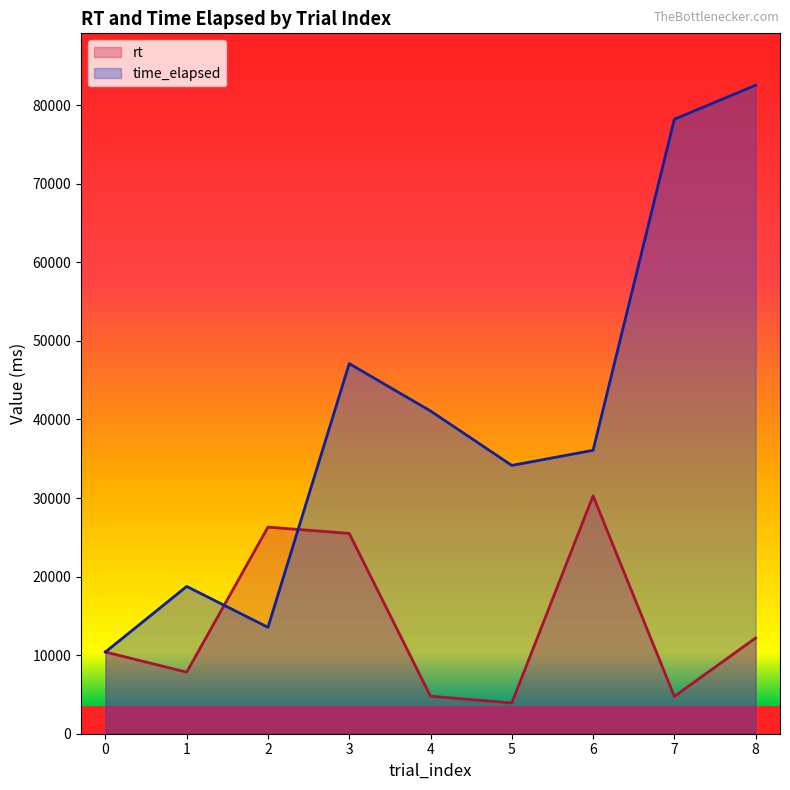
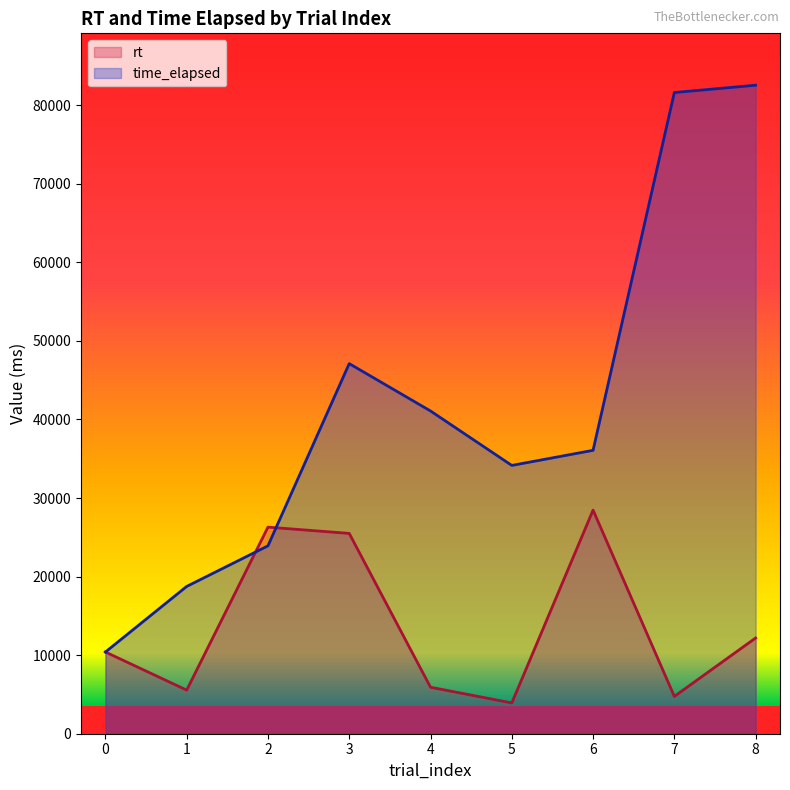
  {
    "rt": {
-     "1": 8000,
+     "1": 6000,
      "2": 26000,
      "3": 25000,
-     "4": 5000,
+     "4": 6000,
      "5": 4000,
-     "6": 30000,
+     "6": 28000,
      "7": 5000,
      "8": 12000
    },
    "time_elapsed": {
      "1": 19000,
-     "2": 14000,
+     "2": 24000,
      "3": 47000,
      "4": 41000,
      "5": 34000,
      "6": 36000,
-     "7": 78000,
+     "7": 82000,
      "8": 83000
    }
  }
